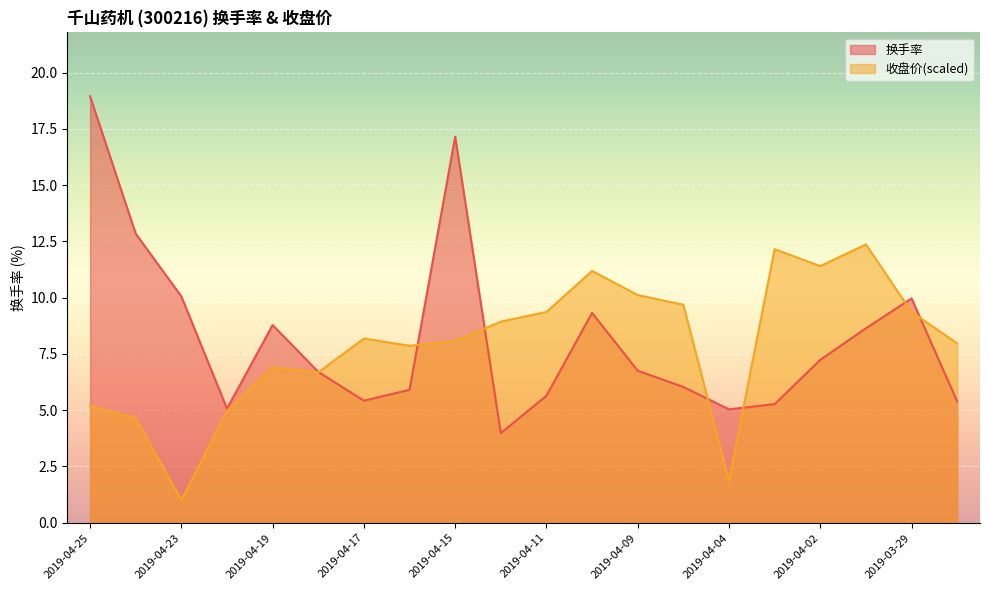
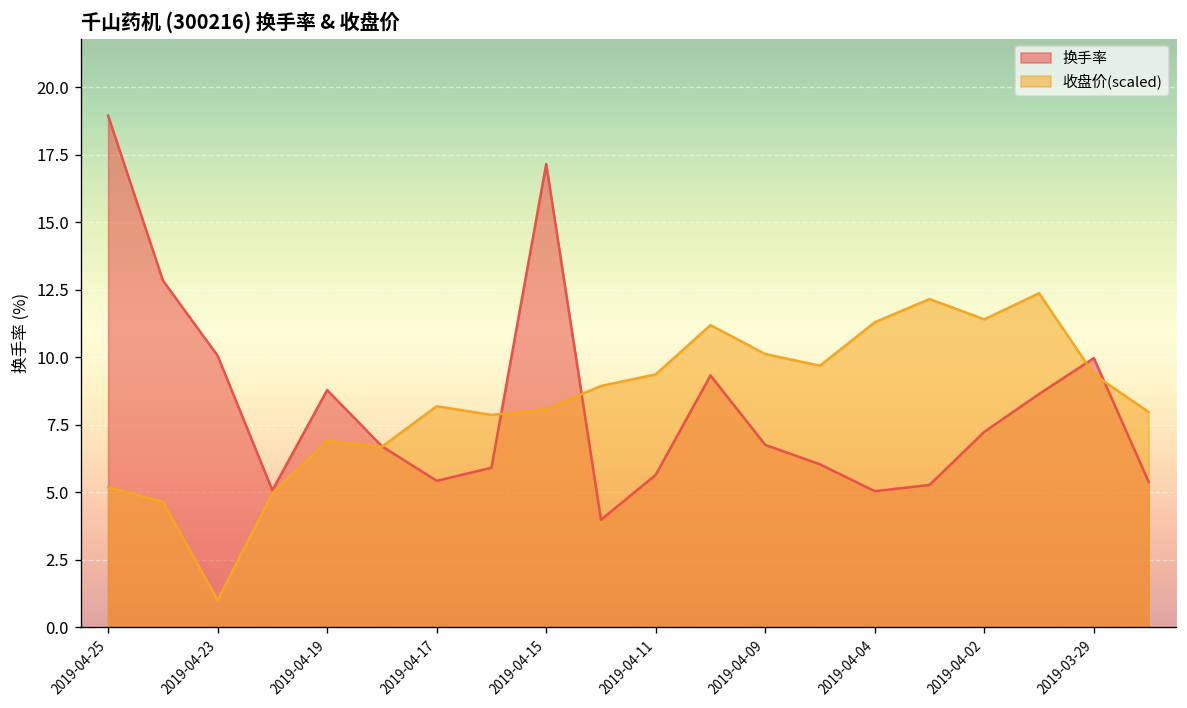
  {
    "换手率": {
      "2019-04-25": 18.9,
      "2019-04-23": 10.1,
      "2019-04-19": 8.8,
      "2019-04-17": 5.4,
      "2019-04-15": 17.2,
      "2019-04-11": 5.6,
      "2019-04-09": 6.8,
      "2019-04-04": 5.0,
      "2019-04-02": 7.2,
      "2019-03-29": 10.0
    },
    "收盘价(scaled)": {
      "2019-04-25": 5.2,
      "2019-04-23": 1.0,
      "2019-04-19": 6.9,
      "2019-04-17": 8.2,
      "2019-04-15": 8.1,
      "2019-04-11": 9.4,
      "2019-04-09": 10.1,
-     "2019-04-04": 1.9,
+     "2019-04-04": 11.3,
      "2019-04-02": 11.4,
      "2019-03-29": 9.4
    }
  }
